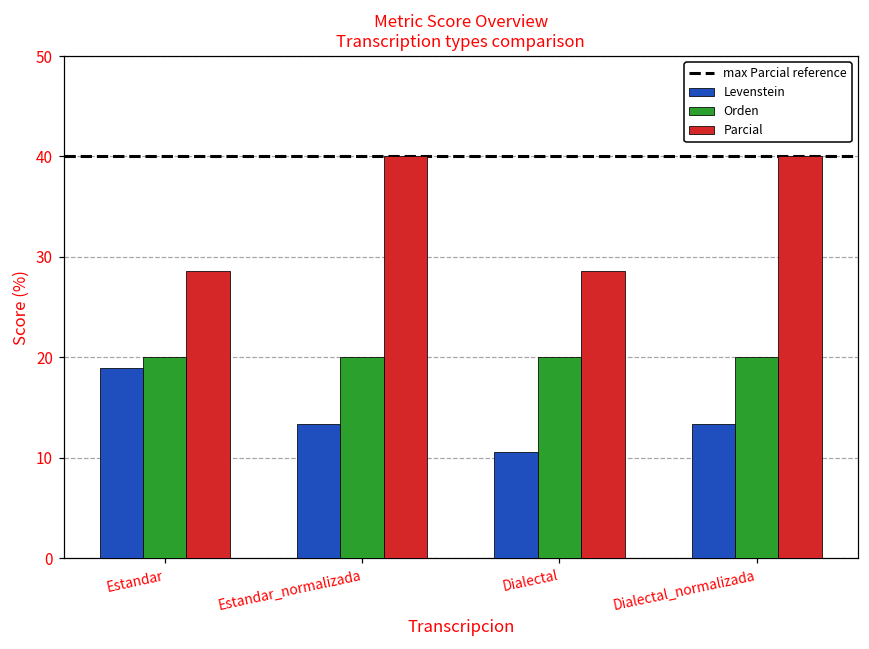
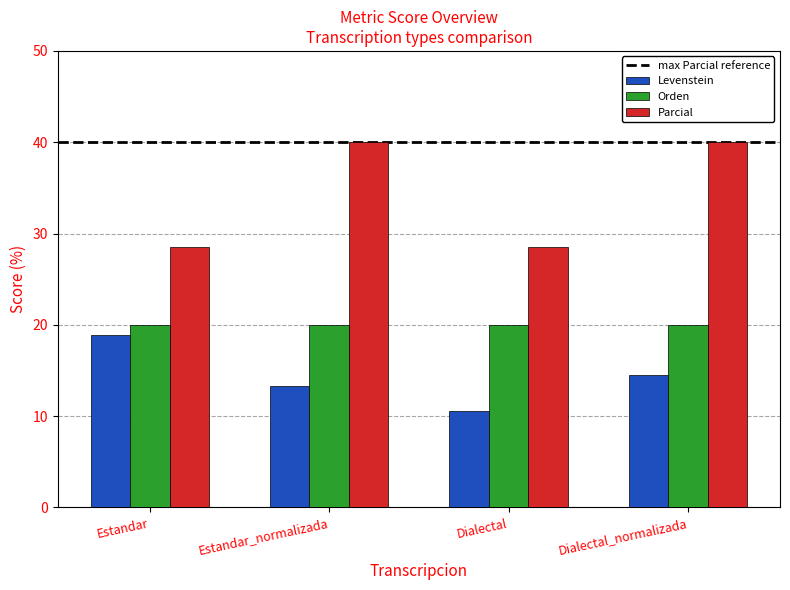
  {
    "Levenstein": {
      "Estandar": 19,
      "Estandar_normalizada": 13,
      "Dialectal": 11,
-     "Dialectal_normalizada": 13
+     "Dialectal_normalizada": 15
    },
    "Orden": {
      "Estandar": 20,
      "Estandar_normalizada": 20,
      "Dialectal": 20,
      "Dialectal_normalizada": 20
    },
    "Parcial": {
      "Estandar": 29,
      "Estandar_normalizada": 40,
      "Dialectal": 29,
      "Dialectal_normalizada": 40
    }
  }
